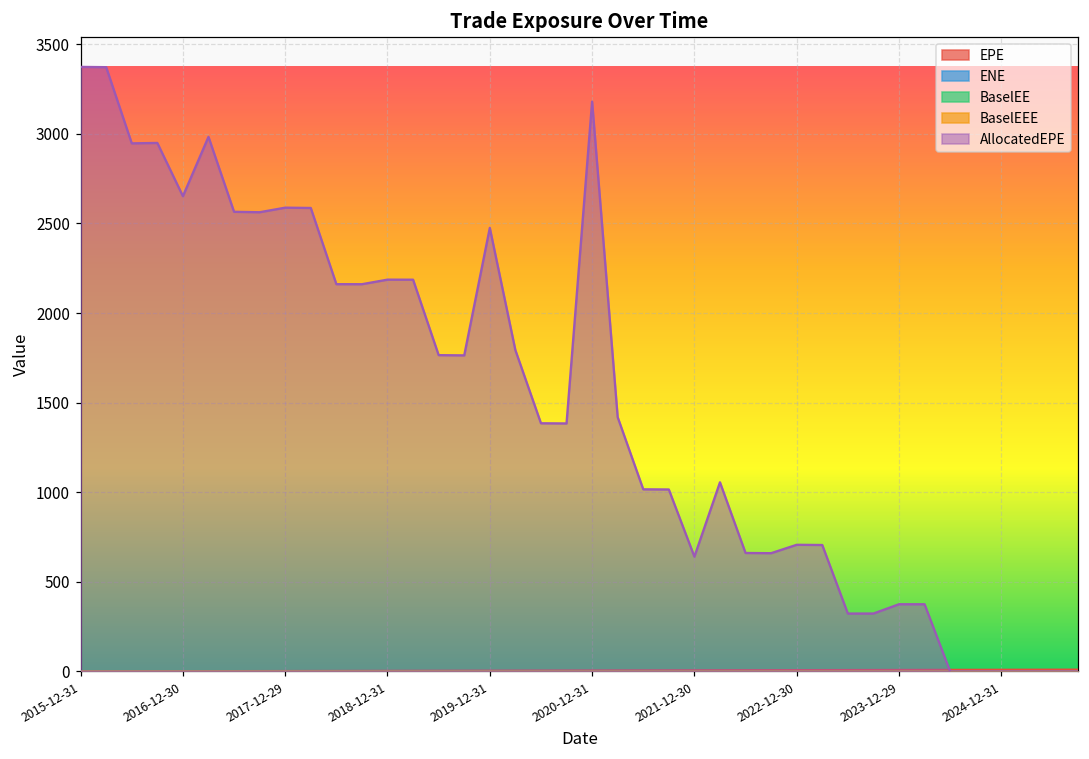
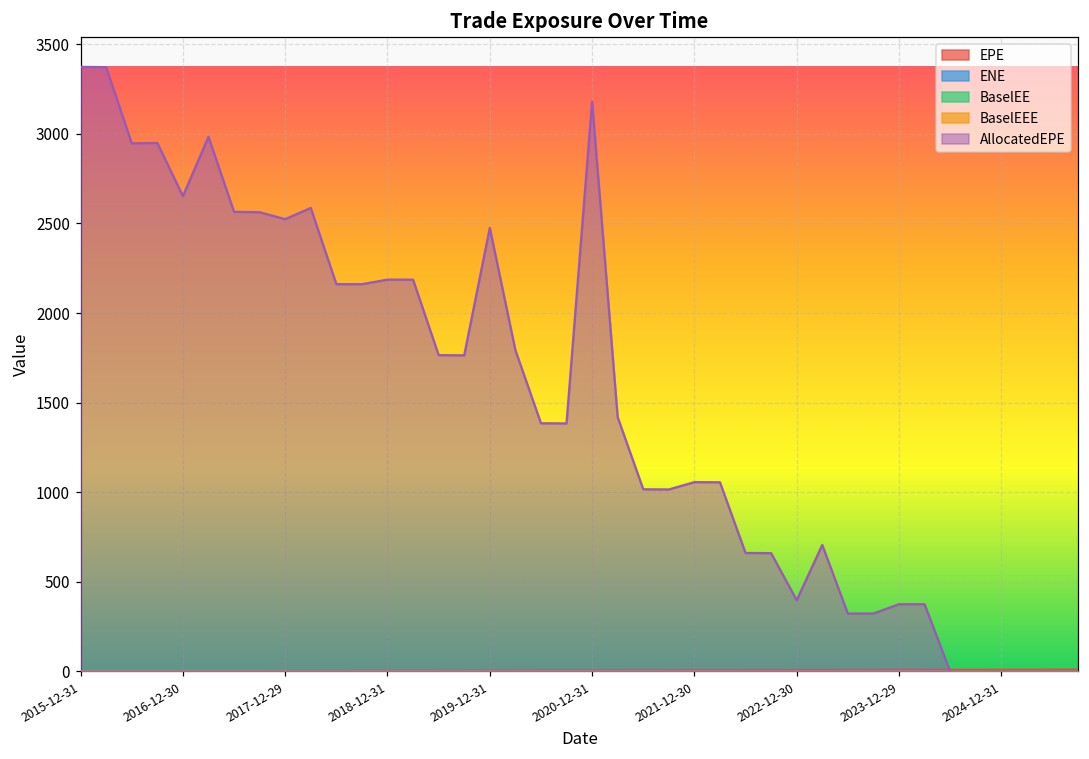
  {
    "AllocatedEPE": {
      "2015-12-31": 3370,
      "2016-12-30": 2650,
-     "2017-12-29": 2590,
+     "2017-12-29": 2520,
      "2018-12-31": 2190,
      "2019-12-31": 2480,
      "2020-12-31": 3180,
-     "2021-12-30": 640,
-     "2022-12-30": 710,
+     "2021-12-30": 1060,
+     "2022-12-30": 400,
      "2023-12-29": 370
    }
  }
